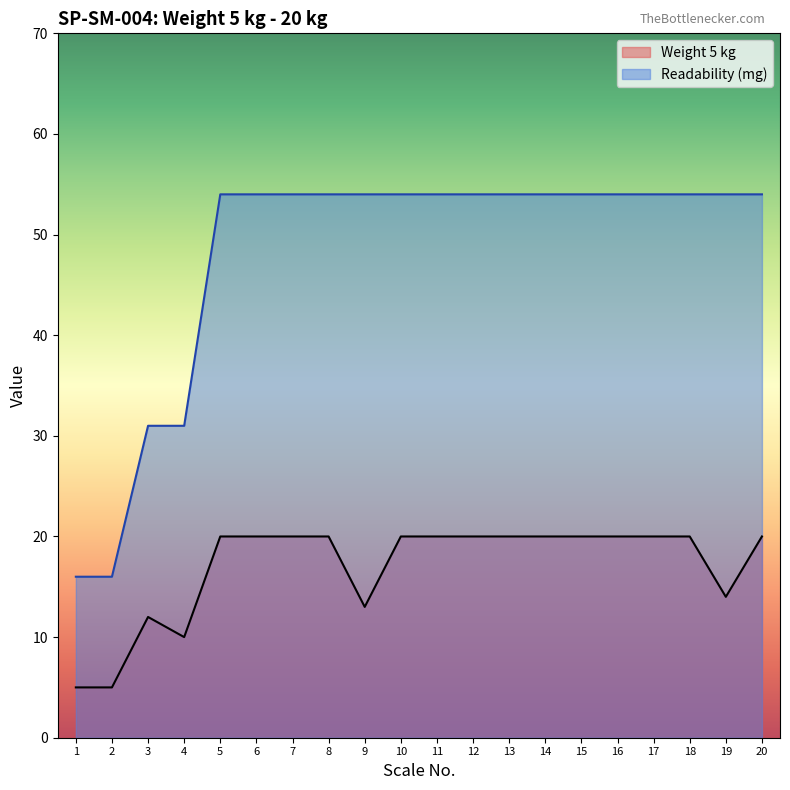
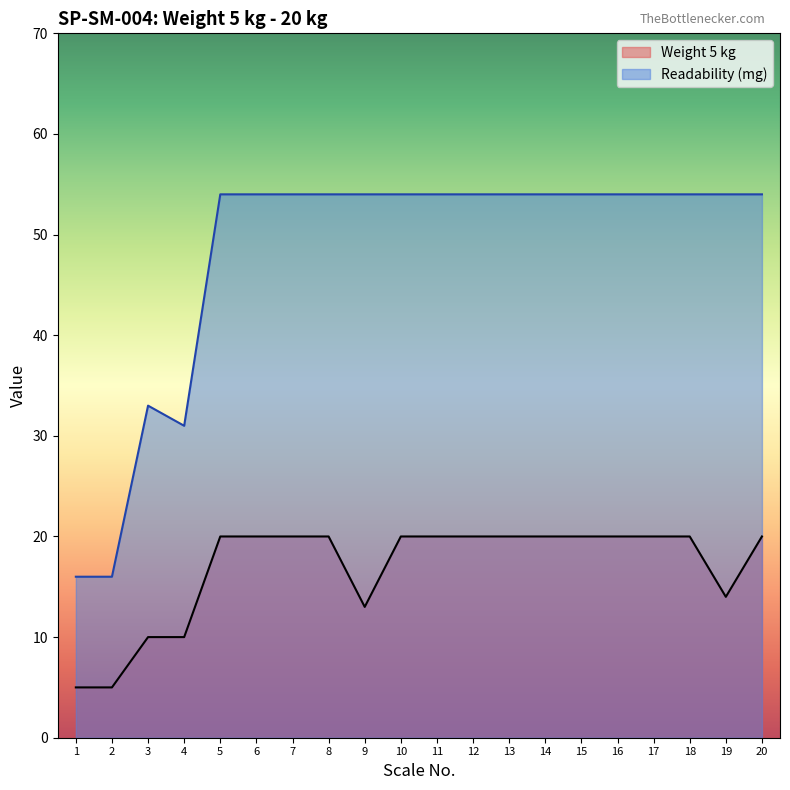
  {
    "Weight 5 kg": {
      "1": 5,
      "2": 5,
-     "3": 12,
+     "3": 10,
      "4": 10,
      "5": 20,
      "6": 20,
      "7": 20,
      "8": 20,
      "9": 13,
      "10": 20,
      "11": 20,
      "12": 20,
      "13": 20,
      "14": 20,
      "15": 20,
      "16": 20,
      "17": 20,
      "18": 20,
      "19": 14,
      "20": 20
    },
    "Readability (mg)": {
      "1": 16,
      "2": 16,
-     "3": 31,
+     "3": 33,
      "4": 31,
      "5": 54,
      "6": 54,
      "7": 54,
      "8": 54,
      "9": 54,
      "10": 54,
      "11": 54,
      "12": 54,
      "13": 54,
      "14": 54,
      "15": 54,
      "16": 54,
      "17": 54,
      "18": 54,
      "19": 54,
      "20": 54
    }
  }
